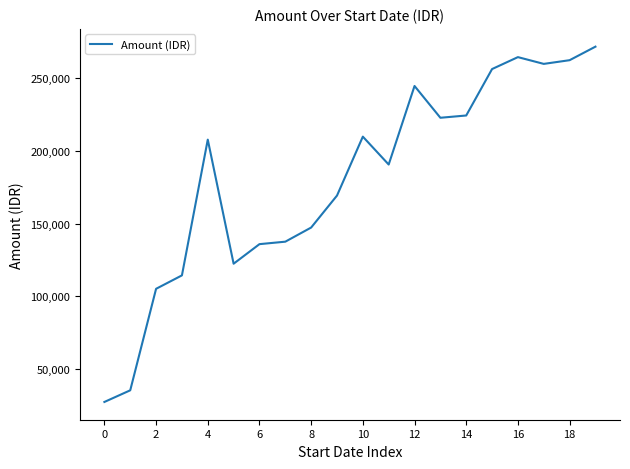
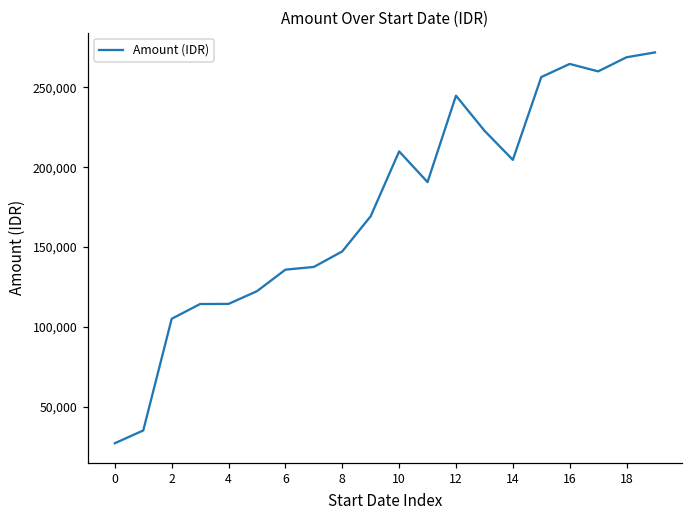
  {
    "0": "27,000",
    "2": "105,000",
-   "4": "208,000",
+   "4": "114,000",
    "6": "136,000",
    "8": "147,000",
    "10": "210,000",
    "12": "245,000",
-   "14": "224,000",
+   "14": "205,000",
    "16": "265,000",
-   "18": "263,000"
+   "18": "269,000"
  }
